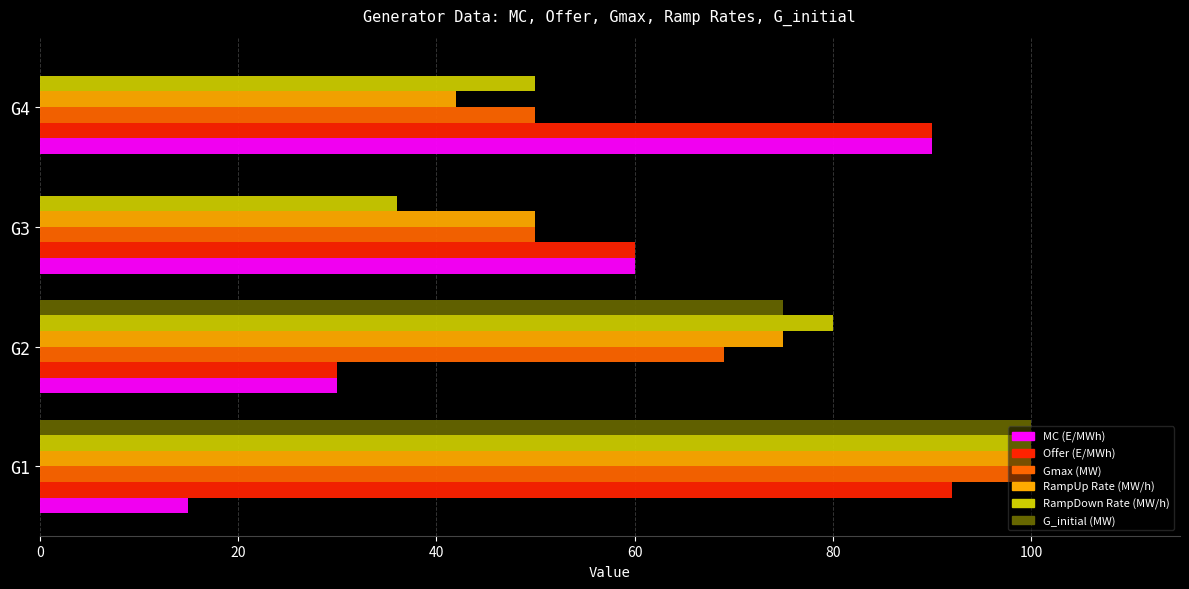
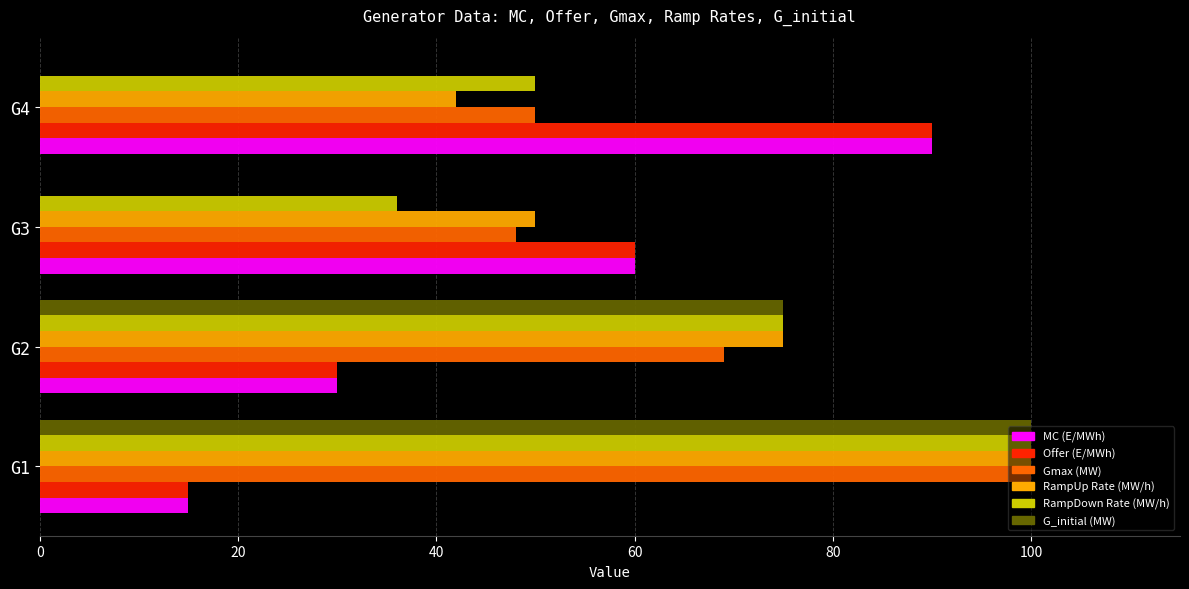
  {
    "MC (E/MWh)": {
      "G4": 90,
      "G3": 60,
      "G2": 30,
      "G1": 15
    },
    "Offer (E/MWh)": {
      "G4": 90,
      "G3": 60,
      "G2": 30,
-     "G1": 92
+     "G1": 15
    },
    "Gmax (MW)": {
      "G4": 50,
-     "G3": 50,
+     "G3": 48,
      "G2": 69
    },
    "RampUp Rate (MW/h)": {
      "G4": 42,
      "G3": 50,
      "G2": 75
    },
    "RampDown Rate (MW/h)": {
      "G4": 50,
      "G3": 36,
-     "G2": 80
+     "G2": 75
    },
    "G_initial (MW)": {
      "G4": 0,
      "G3": 0,
      "G2": 75
    }
  }
